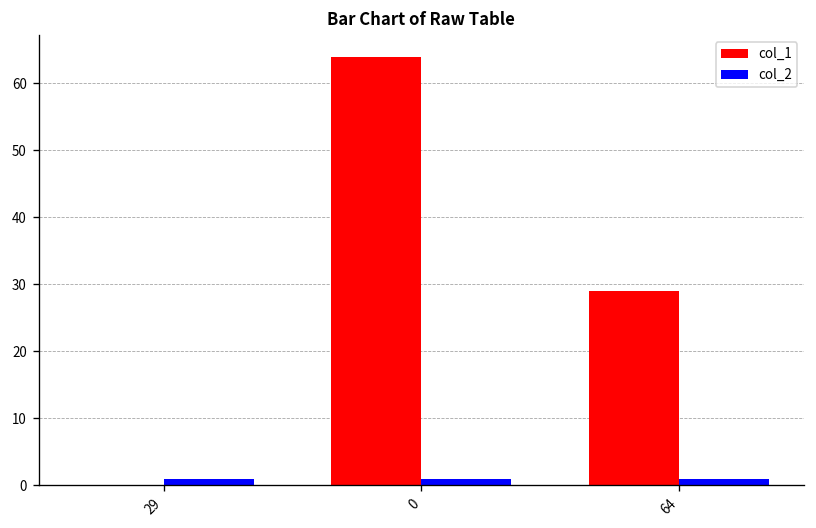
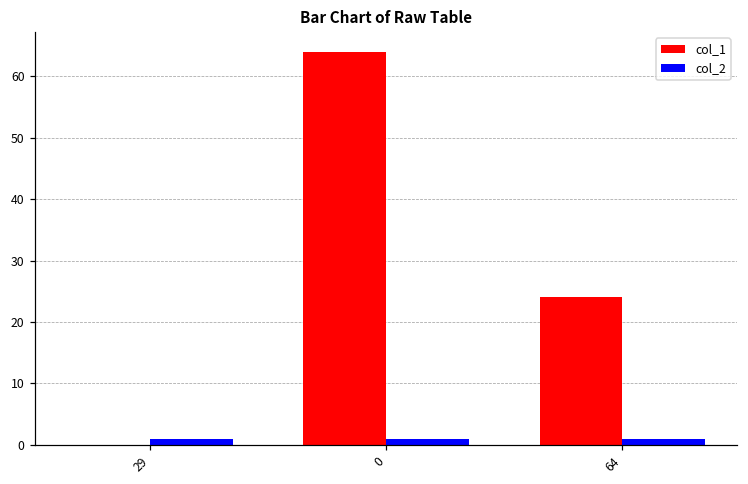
  {
    "col_1": {
      "29": 0,
      "0": 64,
-     "64": 29
+     "64": 24
    },
    "col_2": {
      "29": 1,
      "0": 1,
      "64": 1
    }
  }
